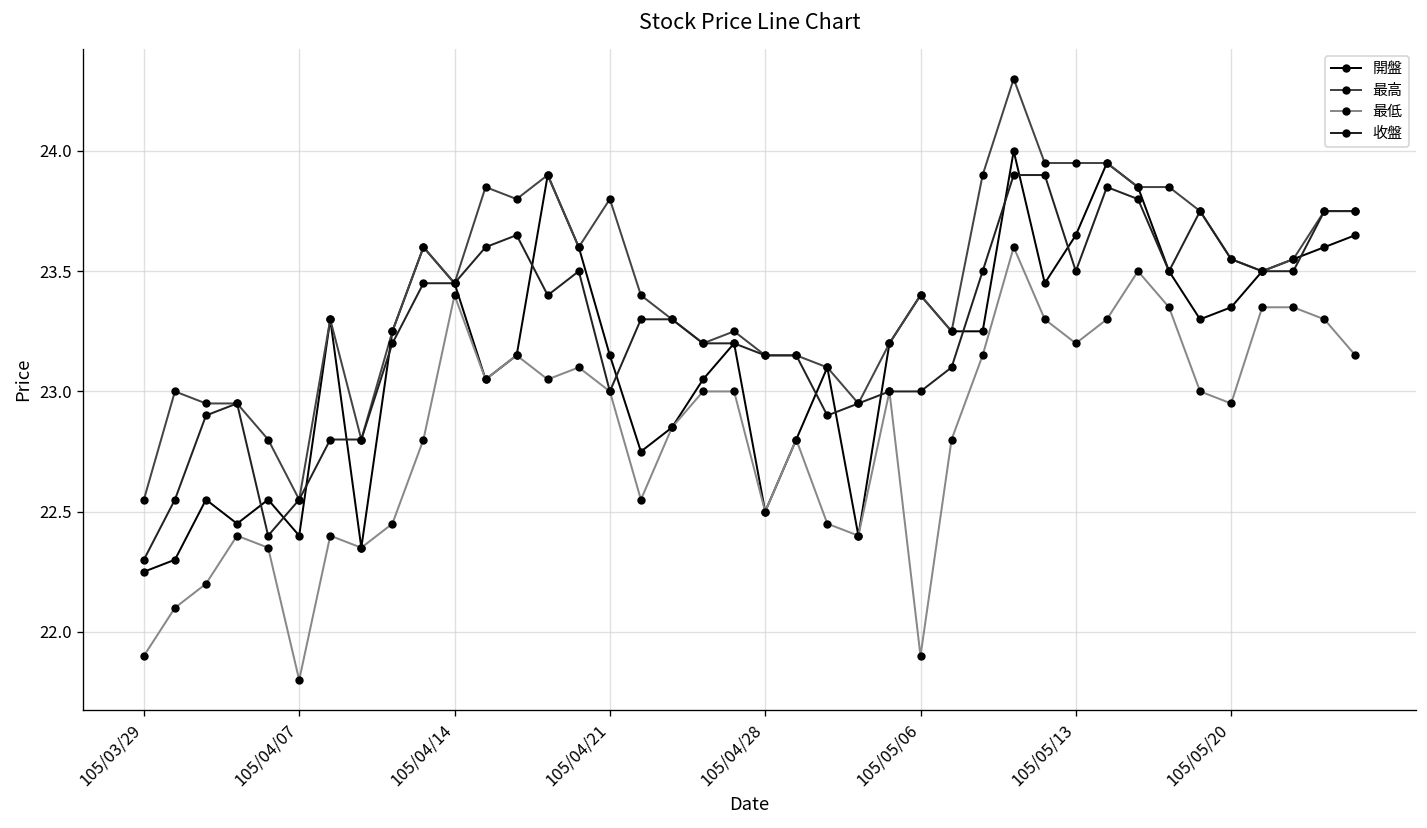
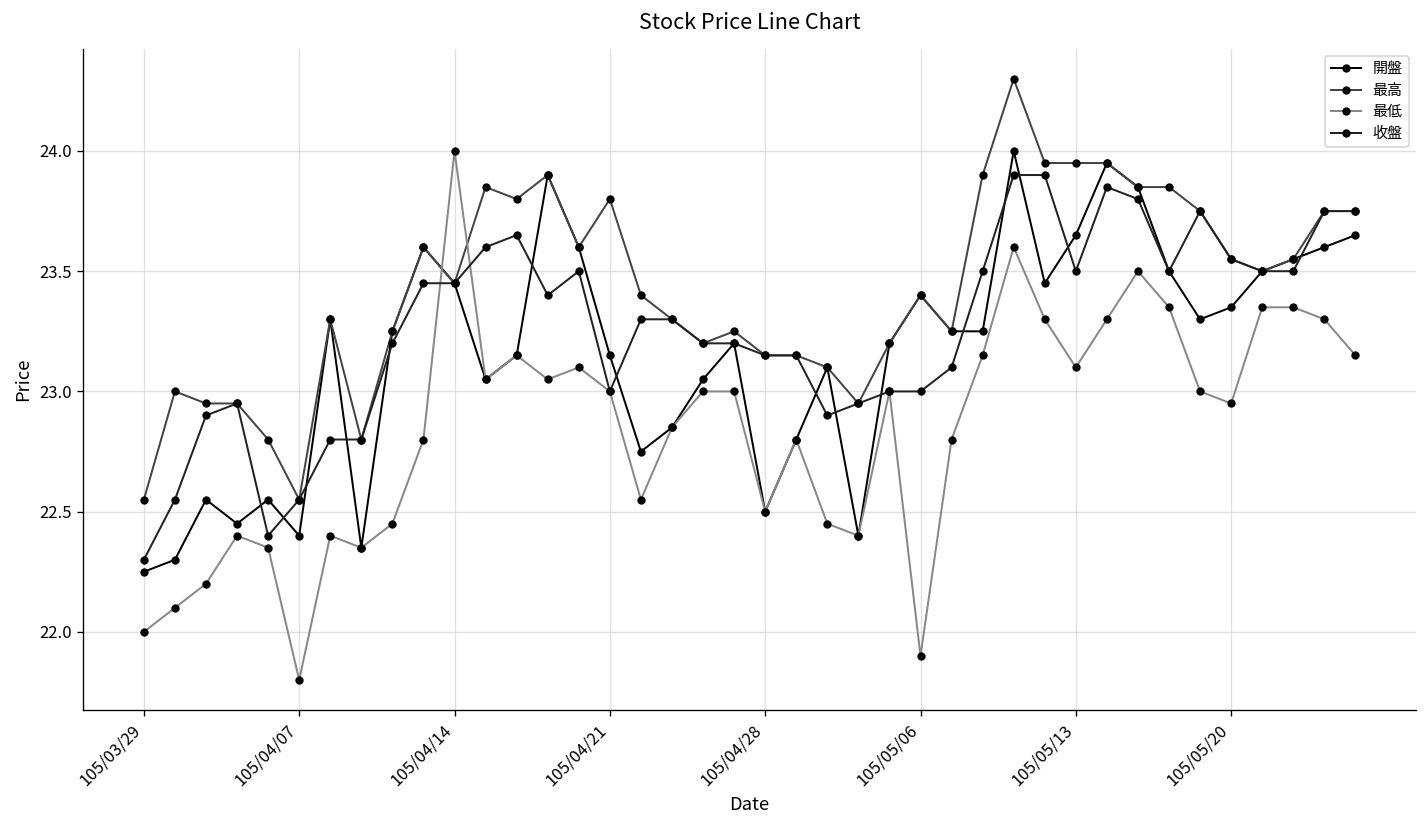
  {
    "最低": {
-     "105/03/29": 21.9,
+     "105/03/29": 22.0,
      "105/04/07": 21.8,
-     "105/04/14": 23.4,
+     "105/04/14": 24.0,
      "105/05/06": 21.9,
-     "105/05/13": 23.2,
+     "105/05/13": 23.1,
      "105/05/20": 22.95
    }
  }
